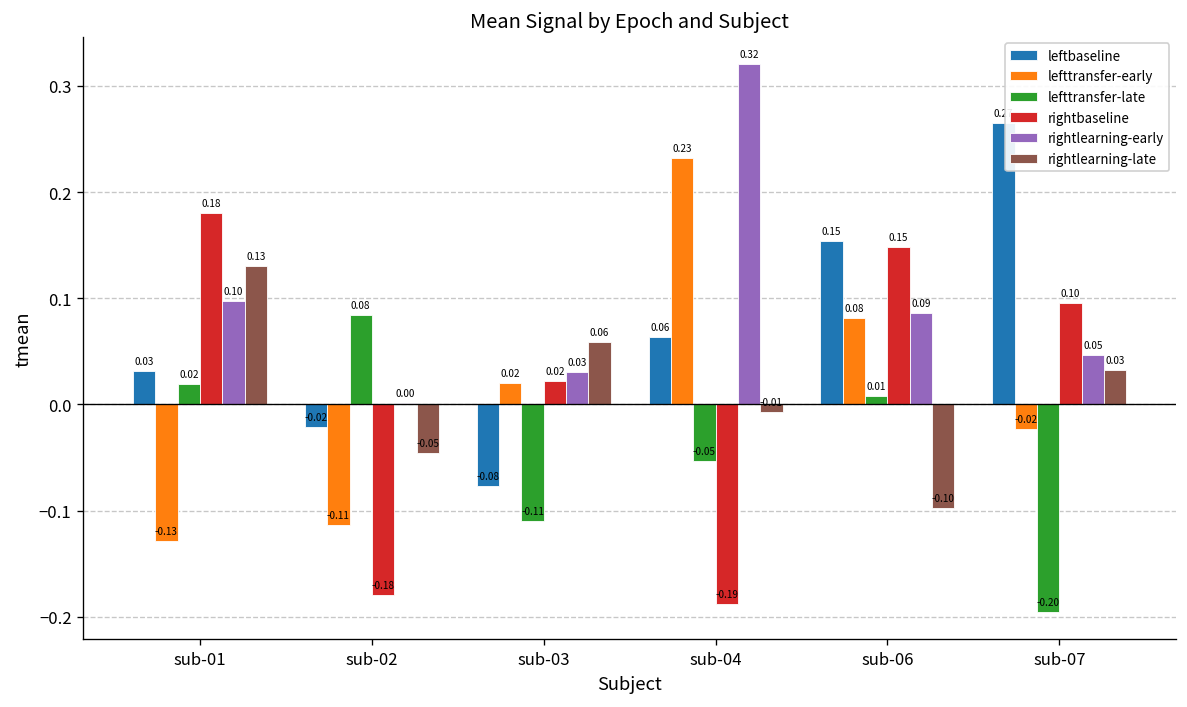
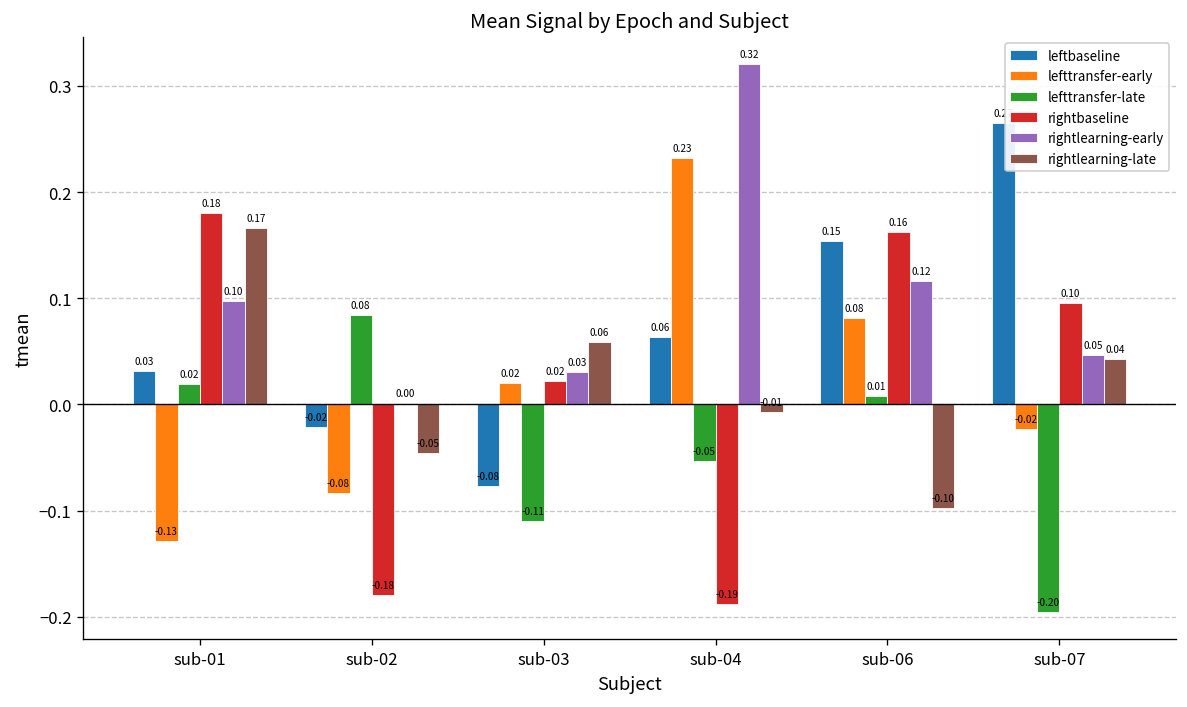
  {
    "leftbaseline": {
      "sub-01": 0.03,
      "sub-02": -0.02,
      "sub-03": -0.08,
      "sub-04": 0.06,
      "sub-06": 0.15
    },
    "lefttransfer-early": {
      "sub-01": -0.13,
-     "sub-02": -0.11,
+     "sub-02": -0.08,
      "sub-03": 0.02,
      "sub-04": 0.23,
      "sub-06": 0.08,
      "sub-07": -0.02
    },
    "lefttransfer-late": {
      "sub-01": 0.02,
      "sub-02": 0.08,
      "sub-03": -0.11,
      "sub-04": -0.05,
      "sub-06": 0.01,
      "sub-07": -0.20
    },
    "rightbaseline": {
      "sub-01": 0.18,
      "sub-02": -0.18,
      "sub-03": 0.02,
      "sub-04": -0.19,
-     "sub-06": 0.15,
+     "sub-06": 0.16,
      "sub-07": 0.10
    },
    "rightlearning-early": {
      "sub-01": 0.10,
      "sub-02": 0.00,
      "sub-03": 0.03,
      "sub-04": 0.32,
-     "sub-06": 0.09,
+     "sub-06": 0.12,
      "sub-07": 0.05
    },
    "rightlearning-late": {
-     "sub-01": 0.13,
+     "sub-01": 0.17,
      "sub-02": -0.05,
      "sub-03": 0.06,
      "sub-04": -0.01,
      "sub-06": -0.10,
-     "sub-07": 0.03
+     "sub-07": 0.04
    }
  }
